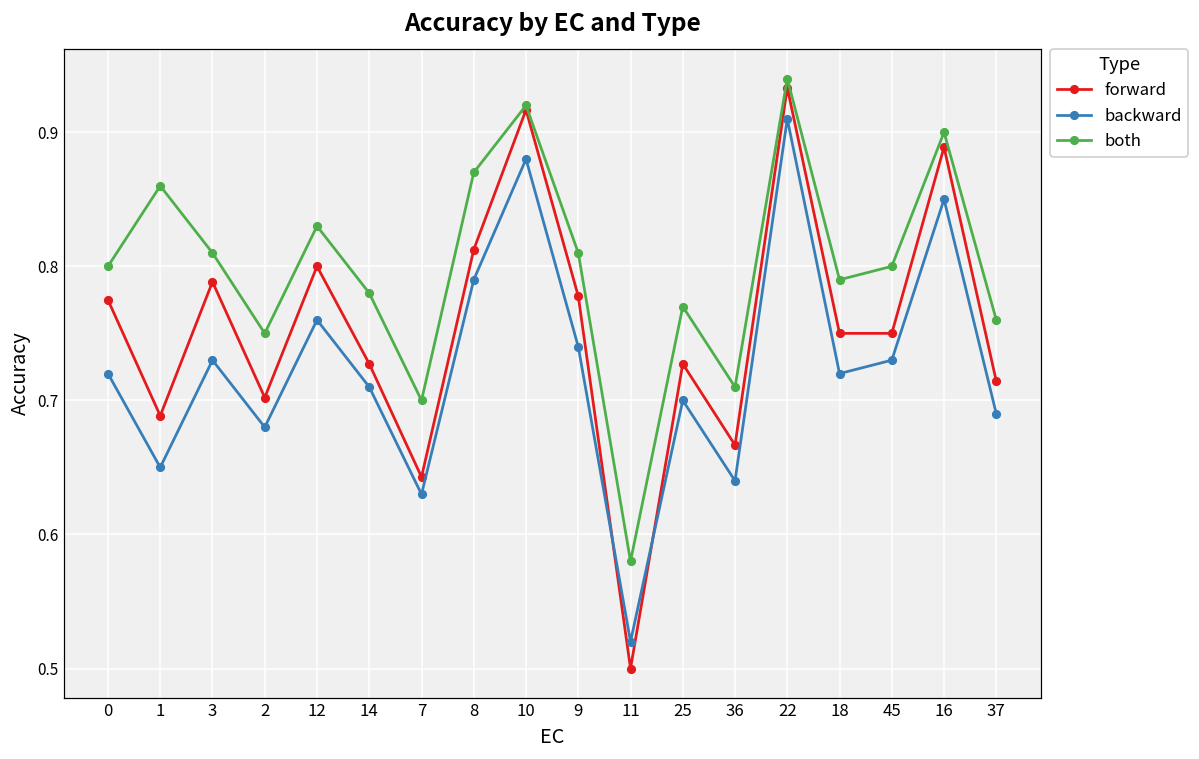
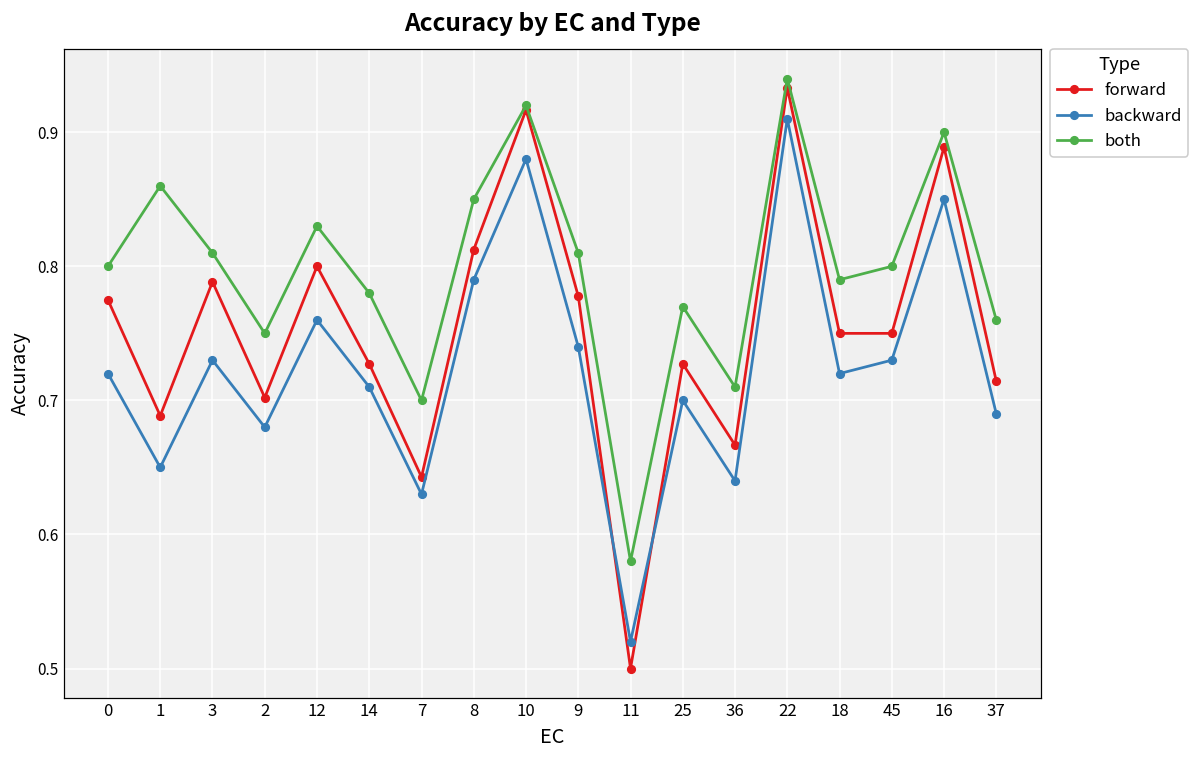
  {
    "forward": {
      "0": 0.775,
      "1": 0.69,
      "3": 0.79,
      "2": 0.702,
      "12": 0.80,
      "14": 0.727,
      "7": 0.643,
      "8": 0.813,
      "10": 0.917,
      "9": 0.778,
      "11": 0.50,
      "25": 0.727,
      "36": 0.667,
      "22": 0.933,
      "18": 0.75,
      "45": 0.75,
      "16": 0.89,
      "37": 0.714
    },
    "backward": {
      "0": 0.72,
      "1": 0.65,
      "3": 0.73,
      "2": 0.68,
      "12": 0.76,
      "14": 0.71,
      "7": 0.63,
      "8": 0.79,
      "10": 0.88,
      "9": 0.74,
      "11": 0.52,
      "25": 0.70,
      "36": 0.64,
      "22": 0.91,
      "18": 0.72,
      "45": 0.73,
      "16": 0.85,
      "37": 0.69
    },
    "both": {
      "0": 0.80,
      "1": 0.86,
      "3": 0.81,
      "2": 0.75,
      "12": 0.83,
      "14": 0.78,
      "7": 0.70,
-     "8": 0.87,
+     "8": 0.85,
      "10": 0.92,
      "9": 0.81,
      "11": 0.58,
      "25": 0.77,
      "36": 0.71,
      "22": 0.94,
      "18": 0.79,
      "45": 0.80,
      "16": 0.90,
      "37": 0.76
    }
  }
